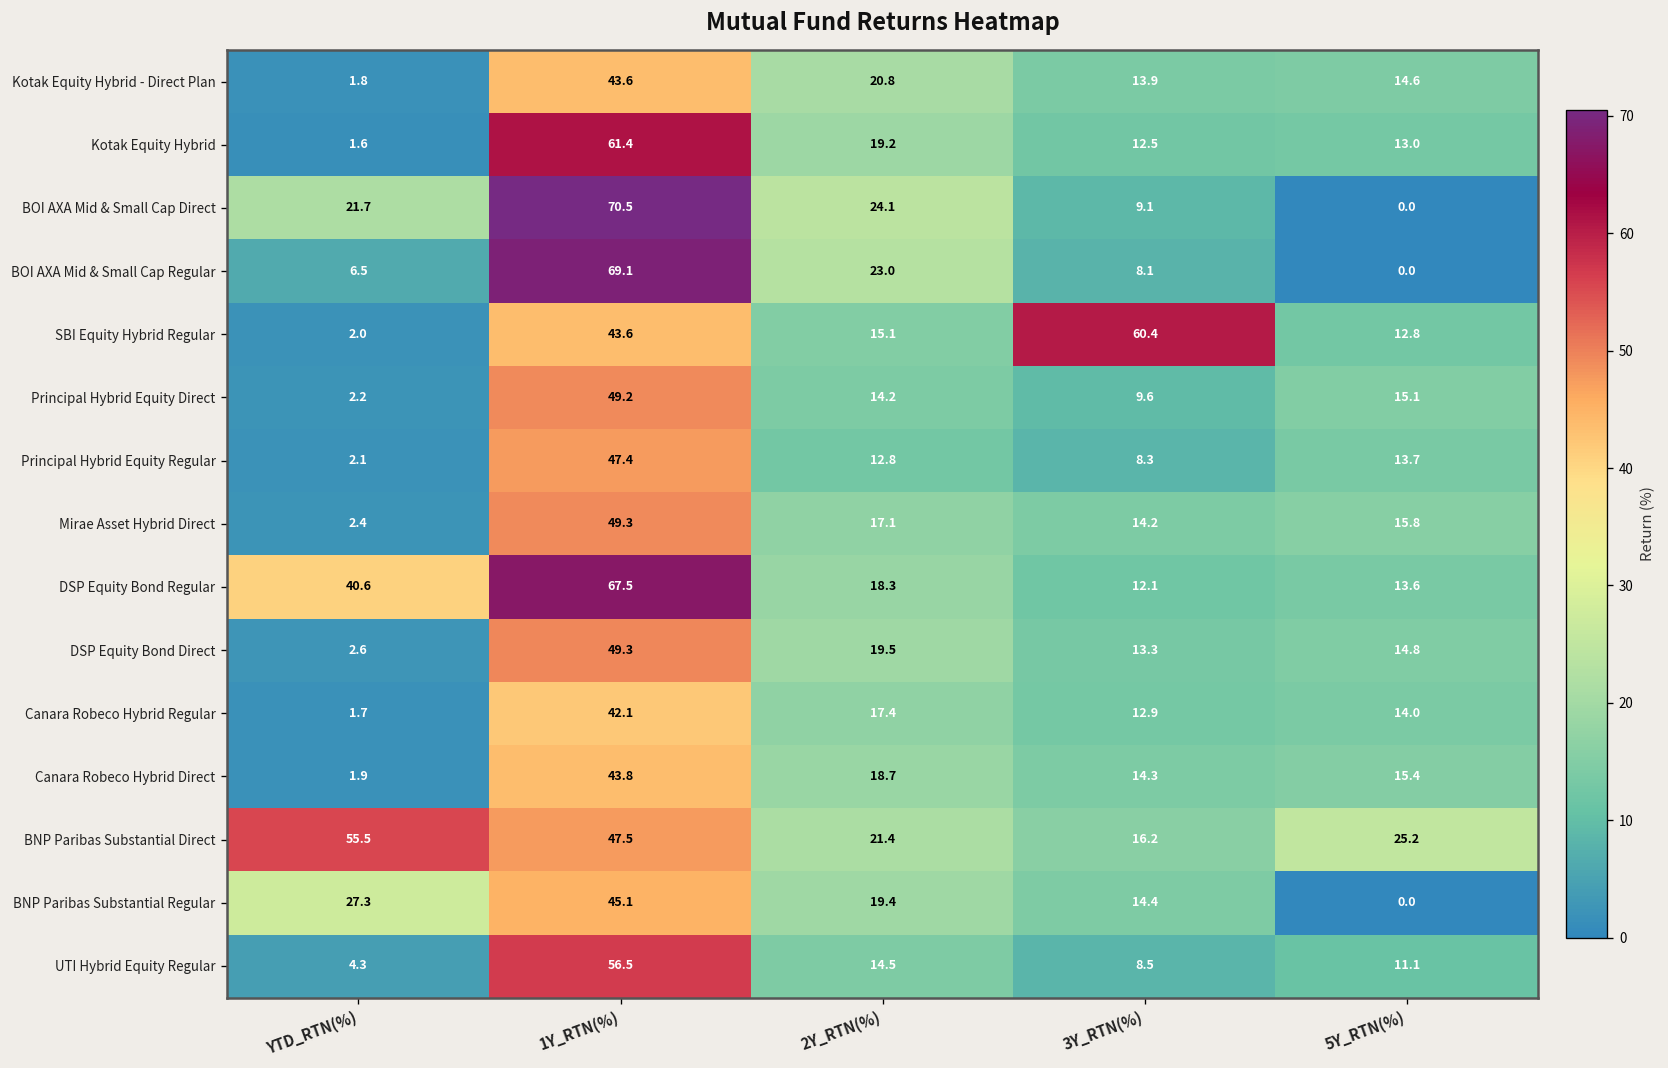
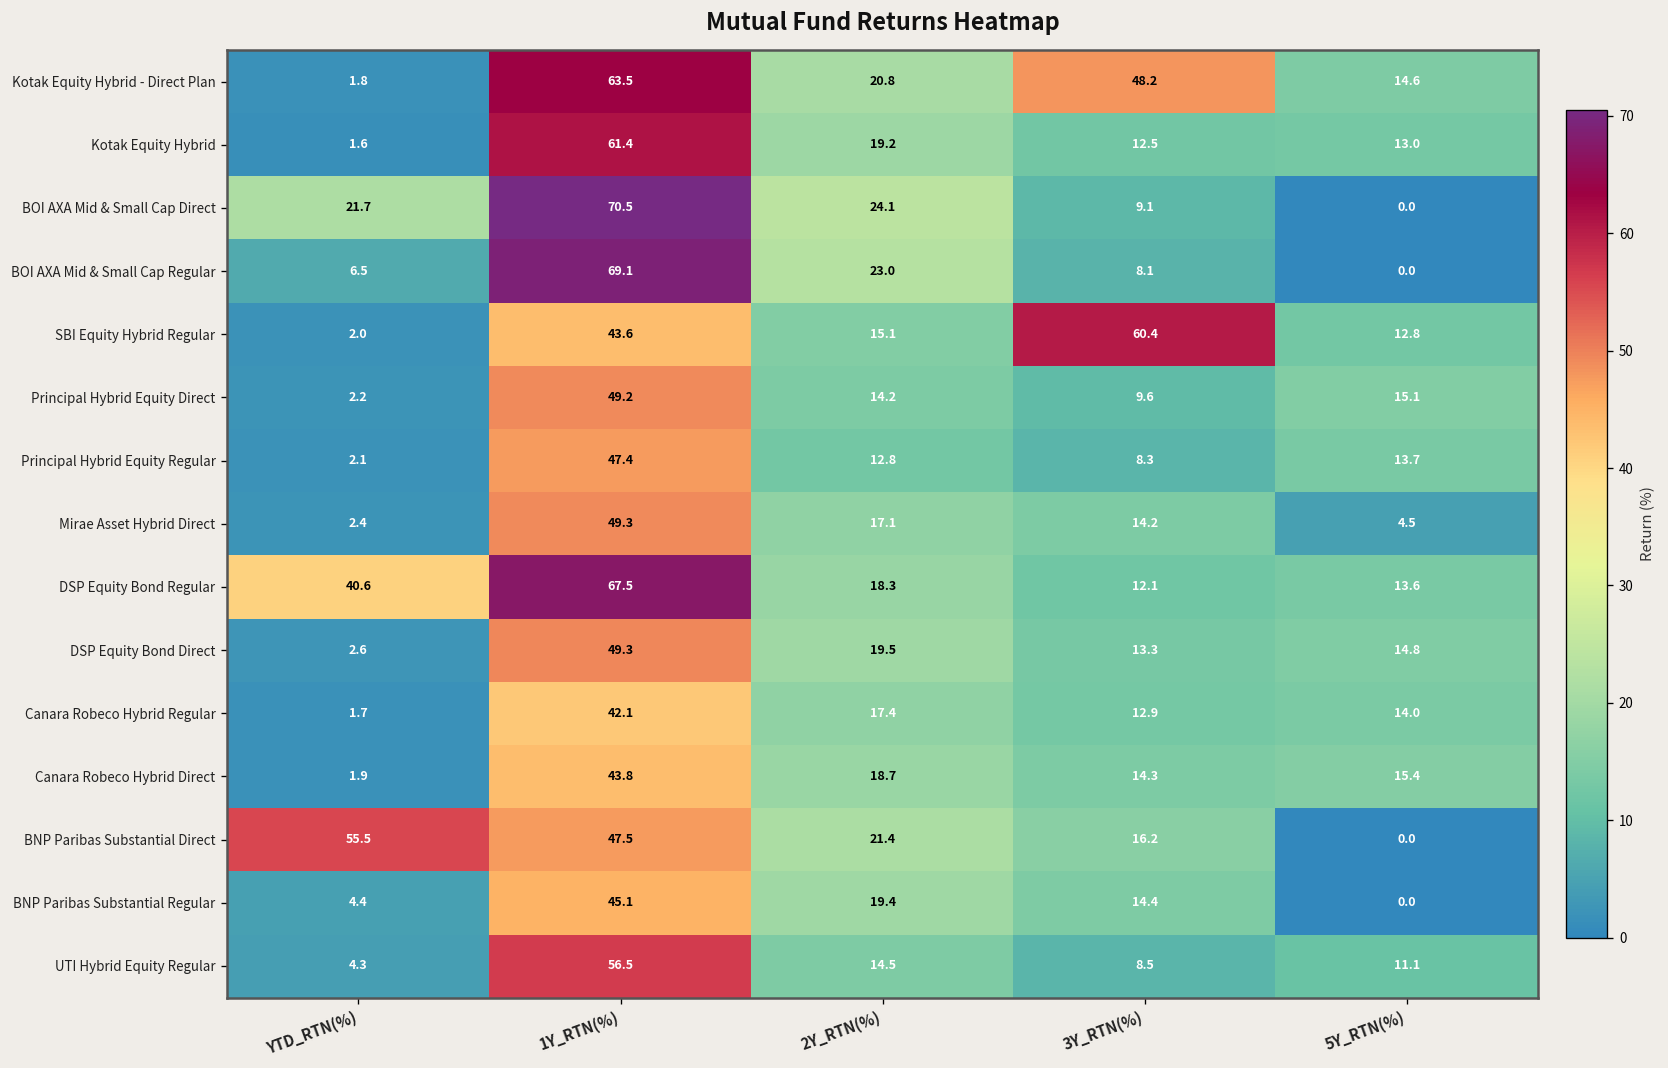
  {
    "Kotak Equity Hybrid - Direct Plan": {
      "YTD_RTN(%)": 1.8,
-     "1Y_RTN(%)": 43.6,
+     "1Y_RTN(%)": 63.5,
      "2Y_RTN(%)": 20.8,
-     "3Y_RTN(%)": 13.9,
+     "3Y_RTN(%)": 48.2,
      "5Y_RTN(%)": 14.6
    },
    "Kotak Equity Hybrid": {
      "YTD_RTN(%)": 1.6,
      "1Y_RTN(%)": 61.4,
      "2Y_RTN(%)": 19.2,
      "3Y_RTN(%)": 12.5,
      "5Y_RTN(%)": 13.0
    },
    "BOI AXA Mid & Small Cap Direct": {
      "YTD_RTN(%)": 21.7,
      "1Y_RTN(%)": 70.5,
      "2Y_RTN(%)": 24.1,
      "3Y_RTN(%)": 9.1,
      "5Y_RTN(%)": 0.0
    },
    "BOI AXA Mid & Small Cap Regular": {
      "YTD_RTN(%)": 6.5,
      "1Y_RTN(%)": 69.1,
      "2Y_RTN(%)": 23.0,
      "3Y_RTN(%)": 8.1,
      "5Y_RTN(%)": 0.0
    },
    "SBI Equity Hybrid Regular": {
      "YTD_RTN(%)": 2.0,
      "1Y_RTN(%)": 43.6,
      "2Y_RTN(%)": 15.1,
      "3Y_RTN(%)": 60.4,
      "5Y_RTN(%)": 12.8
    },
    "Principal Hybrid Equity Direct": {
      "YTD_RTN(%)": 2.2,
      "1Y_RTN(%)": 49.2,
      "2Y_RTN(%)": 14.2,
      "3Y_RTN(%)": 9.6,
      "5Y_RTN(%)": 15.1
    },
    "Principal Hybrid Equity Regular": {
      "YTD_RTN(%)": 2.1,
      "1Y_RTN(%)": 47.4,
      "2Y_RTN(%)": 12.8,
      "3Y_RTN(%)": 8.3,
      "5Y_RTN(%)": 13.7
    },
    "Mirae Asset Hybrid Direct": {
      "YTD_RTN(%)": 2.4,
      "1Y_RTN(%)": 49.3,
      "2Y_RTN(%)": 17.1,
      "3Y_RTN(%)": 14.2,
-     "5Y_RTN(%)": 15.8
+     "5Y_RTN(%)": 4.5
    },
    "DSP Equity Bond Regular": {
      "YTD_RTN(%)": 40.6,
      "1Y_RTN(%)": 67.5,
      "2Y_RTN(%)": 18.3,
      "3Y_RTN(%)": 12.1,
      "5Y_RTN(%)": 13.6
    },
    "DSP Equity Bond Direct": {
      "YTD_RTN(%)": 2.6,
      "1Y_RTN(%)": 49.3,
      "2Y_RTN(%)": 19.5,
      "3Y_RTN(%)": 13.3,
      "5Y_RTN(%)": 14.8
    },
    "Canara Robeco Hybrid Regular": {
      "YTD_RTN(%)": 1.7,
      "1Y_RTN(%)": 42.1,
      "2Y_RTN(%)": 17.4,
      "3Y_RTN(%)": 12.9,
      "5Y_RTN(%)": 14.0
    },
    "Canara Robeco Hybrid Direct": {
      "YTD_RTN(%)": 1.9,
      "1Y_RTN(%)": 43.8,
      "2Y_RTN(%)": 18.7,
      "3Y_RTN(%)": 14.3,
      "5Y_RTN(%)": 15.4
    },
    "BNP Paribas Substantial Direct": {
      "YTD_RTN(%)": 55.5,
      "1Y_RTN(%)": 47.5,
      "2Y_RTN(%)": 21.4,
      "3Y_RTN(%)": 16.2,
-     "5Y_RTN(%)": 25.2
+     "5Y_RTN(%)": 0.0
    },
    "BNP Paribas Substantial Regular": {
-     "YTD_RTN(%)": 27.3,
+     "YTD_RTN(%)": 4.4,
      "1Y_RTN(%)": 45.1,
      "2Y_RTN(%)": 19.4,
      "3Y_RTN(%)": 14.4,
      "5Y_RTN(%)": 0.0
    },
    "UTI Hybrid Equity Regular": {
      "YTD_RTN(%)": 4.3,
      "1Y_RTN(%)": 56.5,
      "2Y_RTN(%)": 14.5,
      "3Y_RTN(%)": 8.5,
      "5Y_RTN(%)": 11.1
    }
  }
